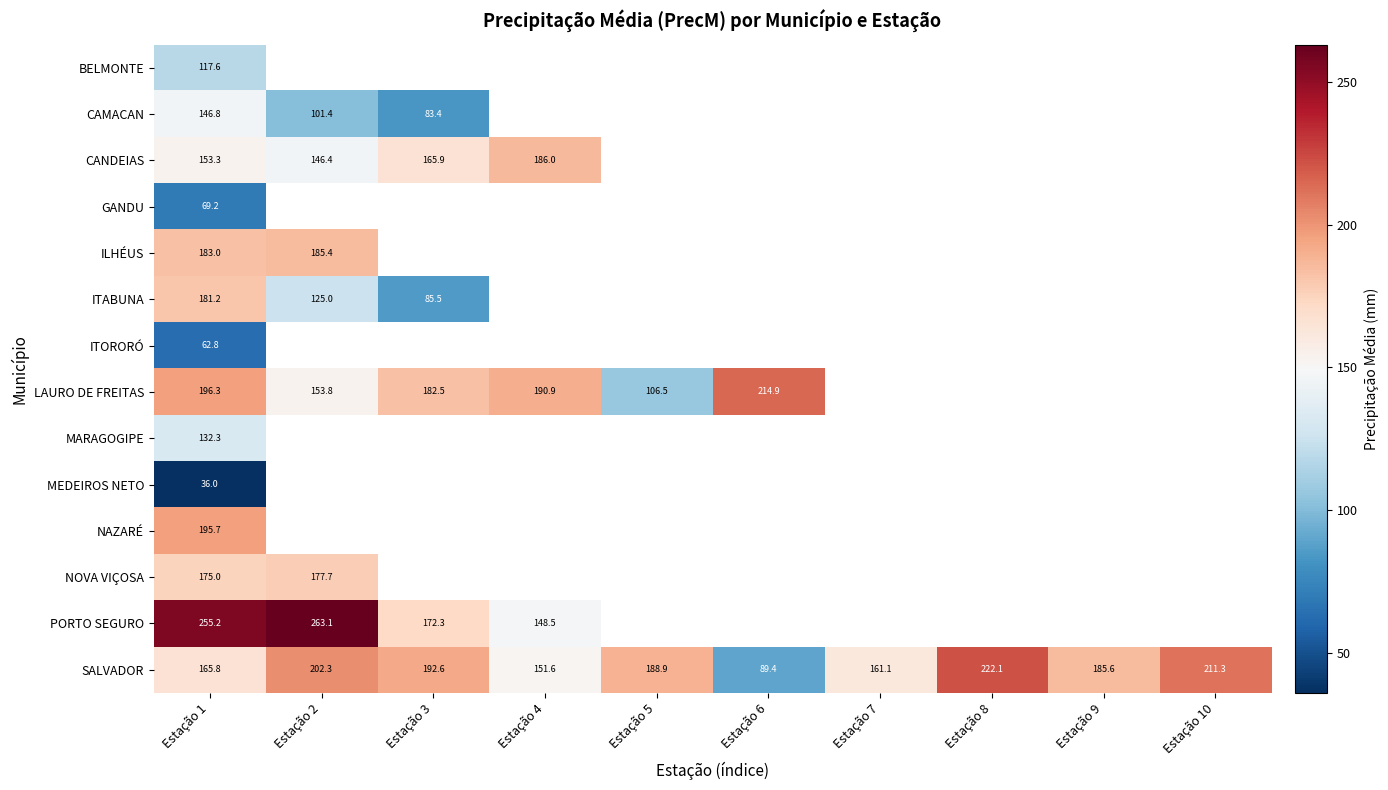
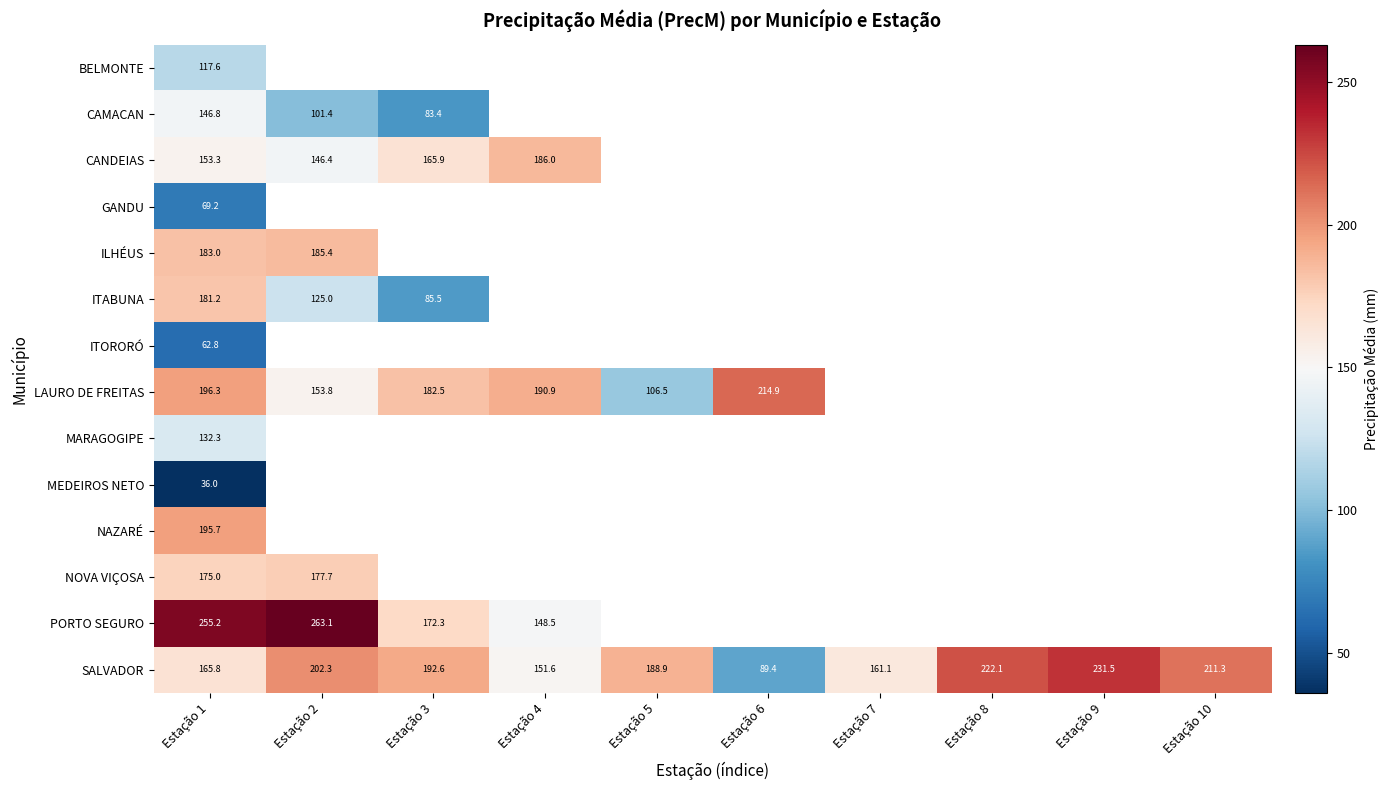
  {
    "BELMONTE": {
      "Estação 1": 117.6
    },
    "CAMACAN": {
      "Estação 1": 146.8,
      "Estação 2": 101.4,
      "Estação 3": 83.4
    },
    "CANDEIAS": {
      "Estação 1": 153.3,
      "Estação 2": 146.4,
      "Estação 3": 165.9,
      "Estação 4": 186.0
    },
    "GANDU": {
      "Estação 1": 69.2
    },
    "ILHÉUS": {
      "Estação 1": 183.0,
      "Estação 2": 185.4
    },
    "ITABUNA": {
      "Estação 1": 181.2,
      "Estação 2": 125.0,
      "Estação 3": 85.5
    },
    "ITORORÓ": {
      "Estação 1": 62.8
    },
    "LAURO DE FREITAS": {
      "Estação 1": 196.3,
      "Estação 2": 153.8,
      "Estação 3": 182.5,
      "Estação 4": 190.9,
      "Estação 5": 106.5,
      "Estação 6": 214.9
    },
    "MARAGOGIPE": {
      "Estação 1": 132.3
    },
    "MEDEIROS NETO": {
      "Estação 1": 36.0
    },
    "NAZARÉ": {
      "Estação 1": 195.7
    },
    "NOVA VIÇOSA": {
      "Estação 1": 175.0,
      "Estação 2": 177.7
    },
    "PORTO SEGURO": {
      "Estação 1": 255.2,
      "Estação 2": 263.1,
      "Estação 3": 172.3,
      "Estação 4": 148.5
    },
    "SALVADOR": {
      "Estação 1": 165.8,
      "Estação 2": 202.3,
      "Estação 3": 192.6,
      "Estação 4": 151.6,
      "Estação 5": 188.9,
      "Estação 6": 89.4,
      "Estação 7": 161.1,
      "Estação 8": 222.1,
-     "Estação 9": 185.6,
+     "Estação 9": 231.5,
      "Estação 10": 211.3
    }
  }
